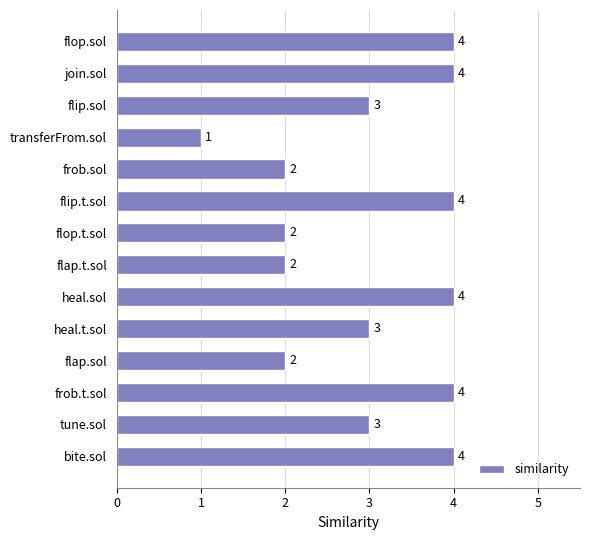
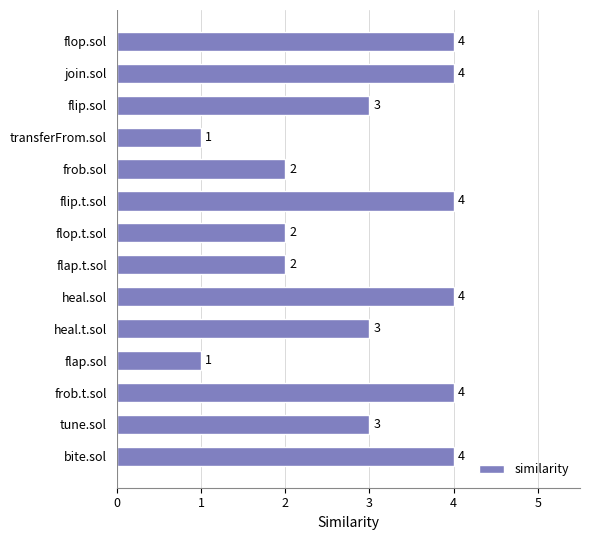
  {
    "flop.sol": 4,
    "join.sol": 4,
    "flip.sol": 3,
    "transferFrom.sol": 1,
    "frob.sol": 2,
    "flip.t.sol": 4,
    "flop.t.sol": 2,
    "flap.t.sol": 2,
    "heal.sol": 4,
    "heal.t.sol": 3,
-   "flap.sol": 2,
+   "flap.sol": 1,
    "frob.t.sol": 4,
    "tune.sol": 3,
    "bite.sol": 4
  }
